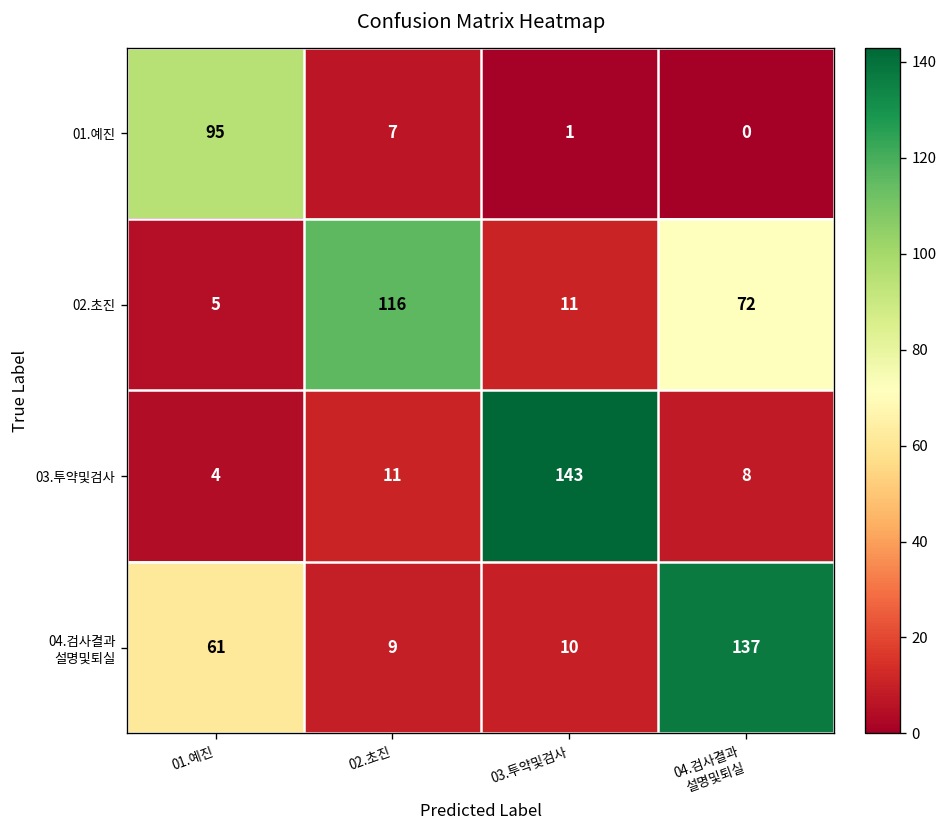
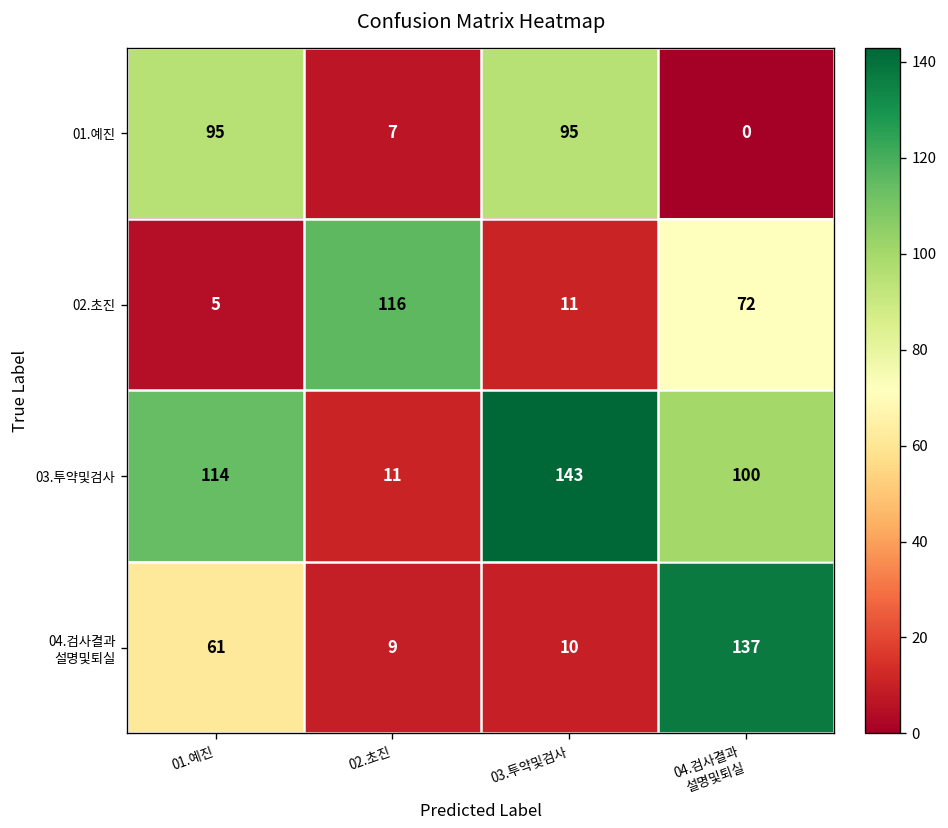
  {
    "01.예진": {
      "01.예진": 95,
      "02.초진": 7,
-     "03.투약및검사": 1,
+     "03.투약및검사": 95,
      "04.검사결과 설명및퇴실": 0
    },
    "02.초진": {
      "01.예진": 5,
      "02.초진": 116,
      "03.투약및검사": 11,
      "04.검사결과 설명및퇴실": 72
    },
    "03.투약및검사": {
-     "01.예진": 4,
+     "01.예진": 114,
      "02.초진": 11,
      "03.투약및검사": 143,
-     "04.검사결과 설명및퇴실": 8
+     "04.검사결과 설명및퇴실": 100
    },
    "04.검사결과 설명및퇴실": {
      "01.예진": 61,
      "02.초진": 9,
      "03.투약및검사": 10,
      "04.검사결과 설명및퇴실": 137
    }
  }
